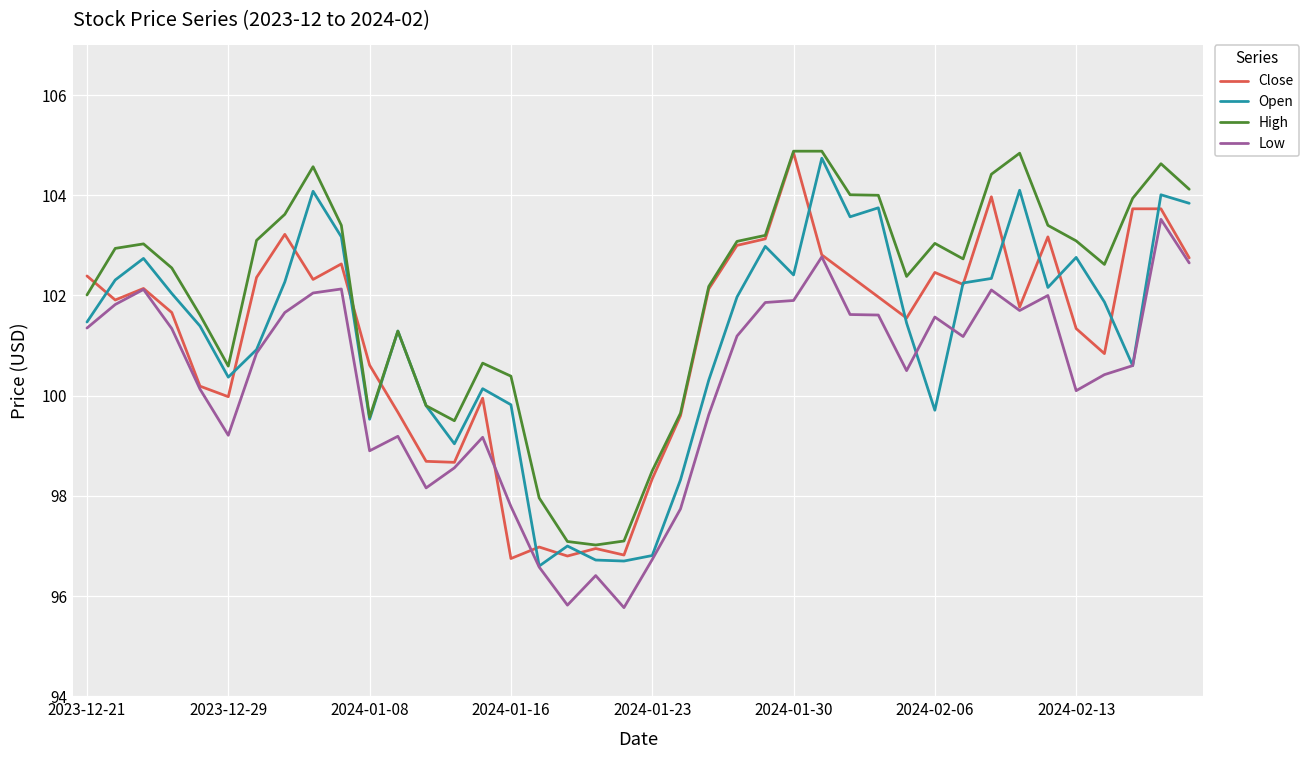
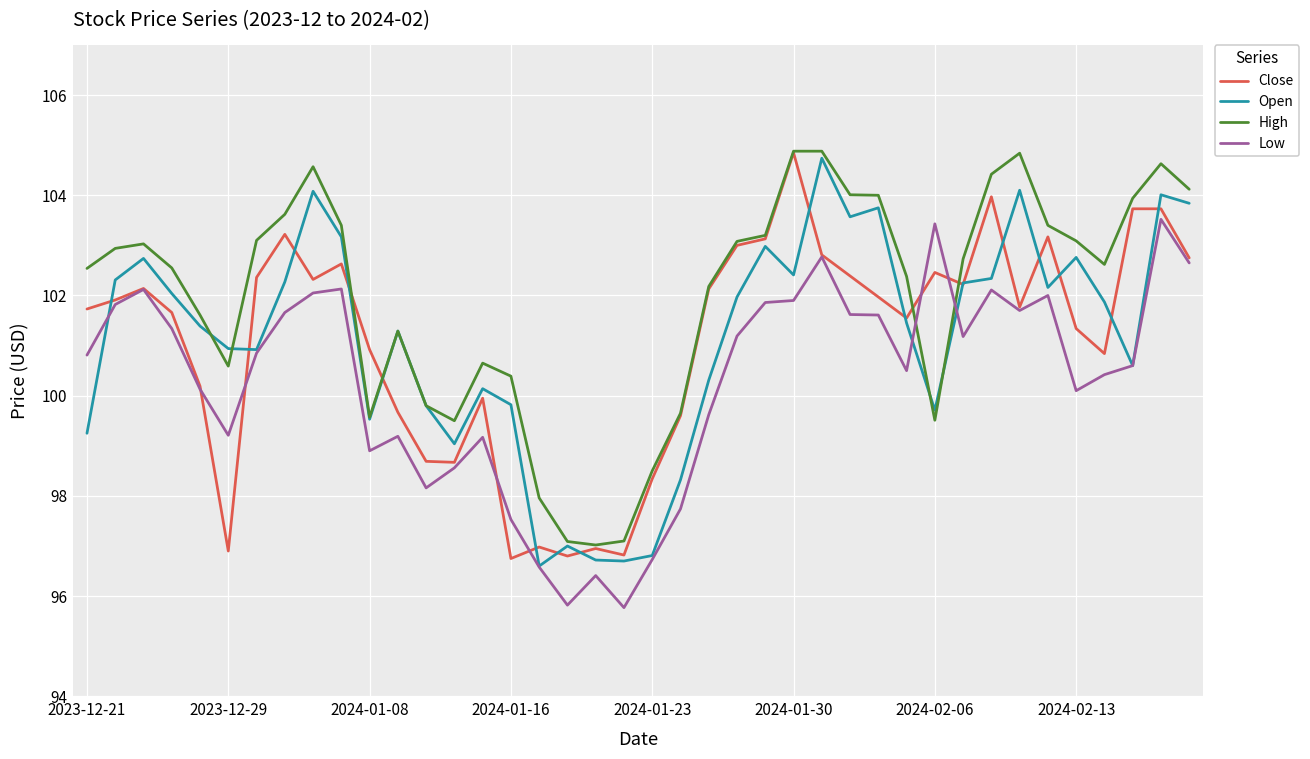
  {
    "Close": {
-     "2023-12-21": 102.4,
-     "2023-12-29": 100.0,
-     "2024-01-08": 100.6,
+     "2023-12-21": 101.7,
+     "2023-12-29": 96.9,
+     "2024-01-08": 100.9,
      "2024-01-16": 96.8,
      "2024-01-23": 98.3,
      "2024-02-06": 102.5,
      "2024-02-13": 101.3
    },
    "Open": {
-     "2023-12-21": 101.5,
-     "2023-12-29": 100.4,
+     "2023-12-21": 99.3,
+     "2023-12-29": 100.9,
      "2024-01-16": 99.8,
      "2024-01-23": 96.8,
      "2024-01-30": 102.4,
      "2024-02-06": 99.7,
      "2024-02-13": 102.8
    },
    "High": {
-     "2023-12-21": 102.0,
+     "2023-12-21": 102.5,
      "2023-12-29": 100.6,
      "2024-01-16": 100.4,
      "2024-01-23": 98.5,
-     "2024-02-06": 103.0,
+     "2024-02-06": 99.5,
      "2024-02-13": 103.1
    },
    "Low": {
-     "2023-12-21": 101.4,
+     "2023-12-21": 100.8,
      "2023-12-29": 99.2,
      "2024-01-08": 98.9,
-     "2024-01-16": 97.8,
+     "2024-01-16": 97.5,
      "2024-01-23": 96.7,
      "2024-01-30": 101.9,
-     "2024-02-06": 101.6,
+     "2024-02-06": 103.4,
      "2024-02-13": 100.1
    }
  }
